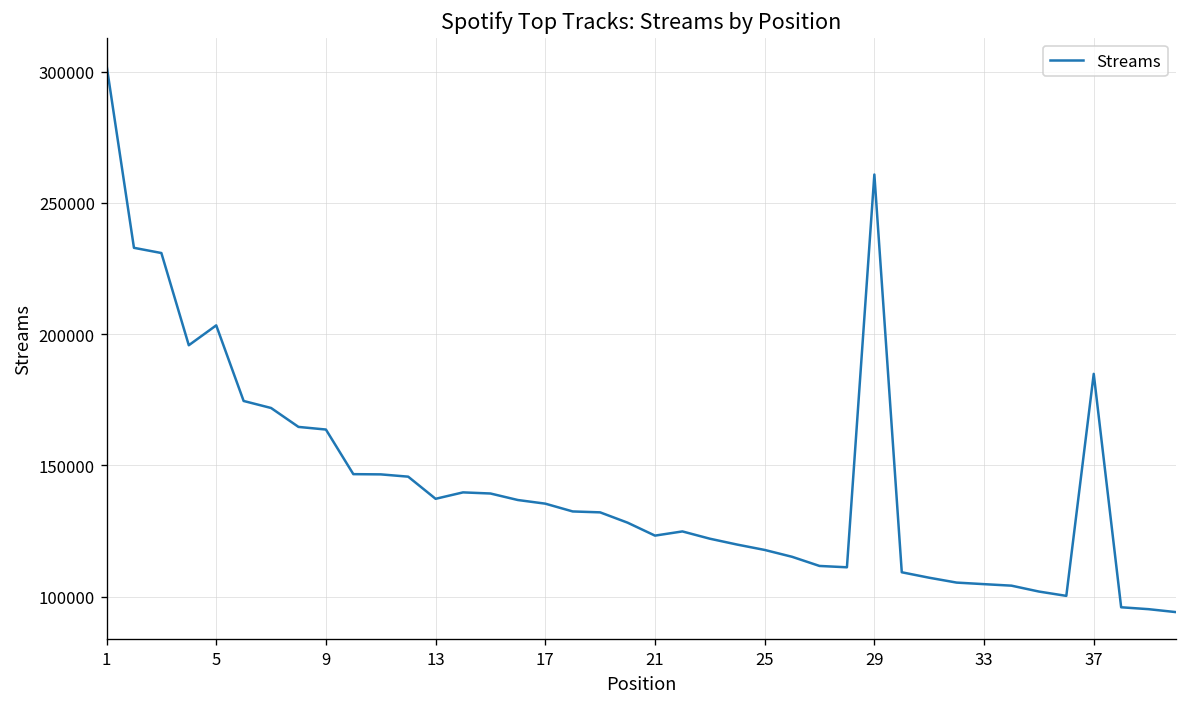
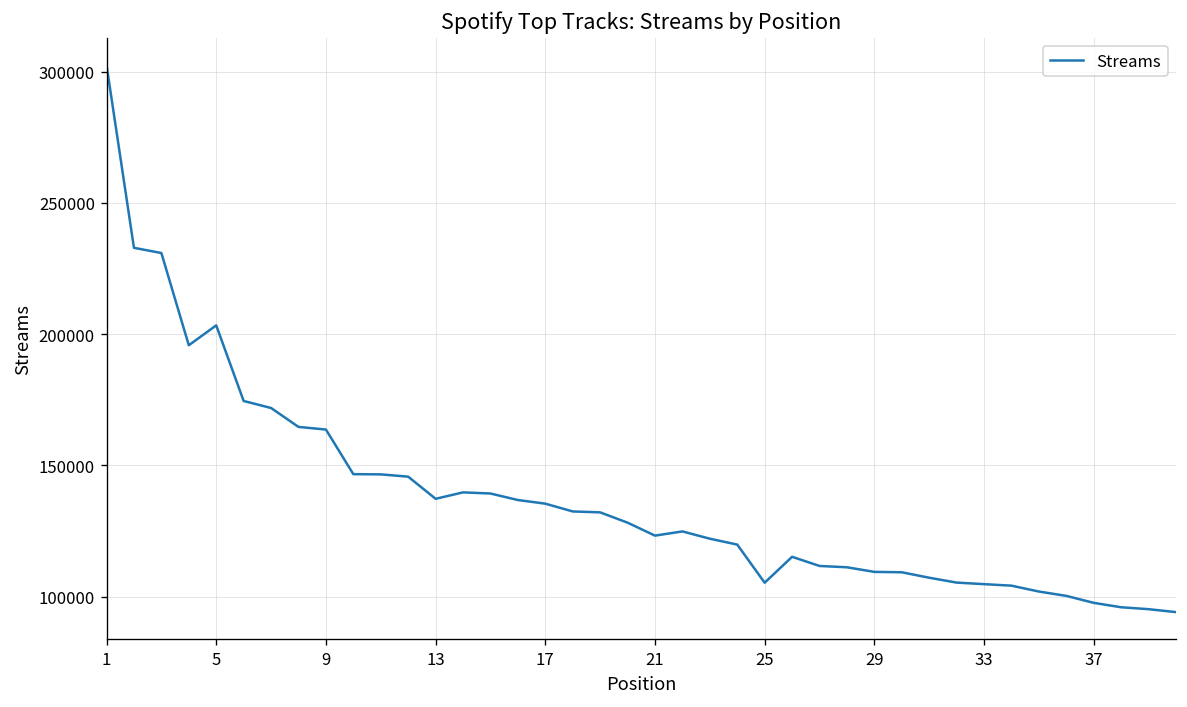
  {
    "1": 303000,
    "5": 203000,
    "9": 164000,
    "13": 137000,
    "17": 135000,
    "21": 123000,
-   "25": 118000,
-   "29": 261000,
+   "25": 105000,
+   "29": 109000,
    "33": 105000,
-   "37": 185000
+   "37": 98000
  }
